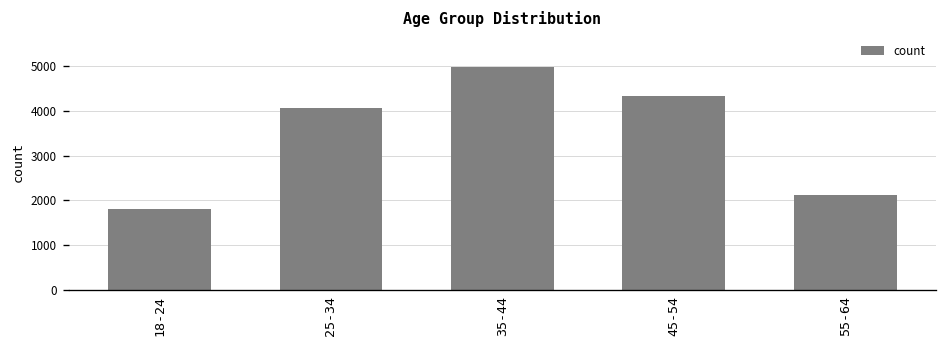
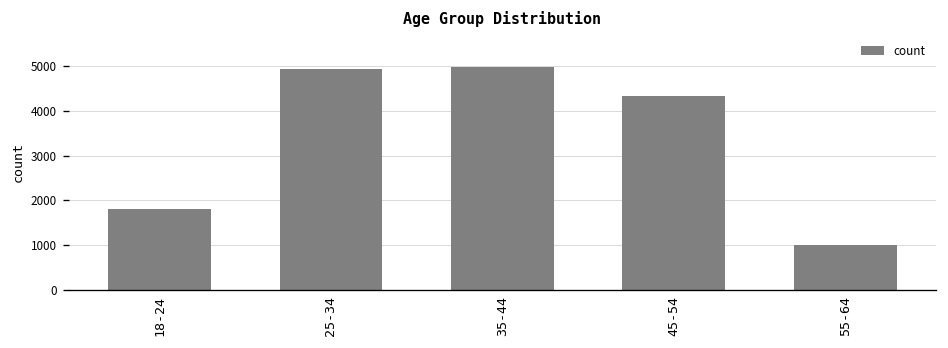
  {
    "18-24": 1800,
-   "25-34": 4100,
+   "25-34": 4900,
    "35-44": 5000,
    "45-54": 4300,
-   "55-64": 2100
+   "55-64": 1000
  }
